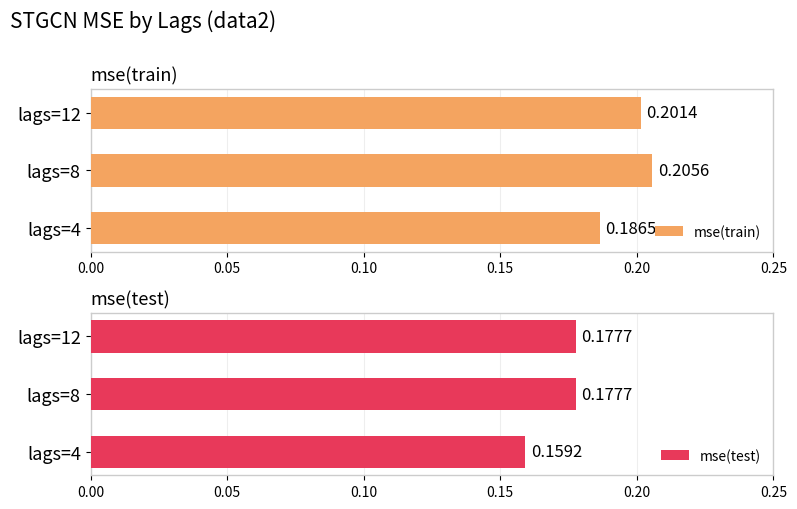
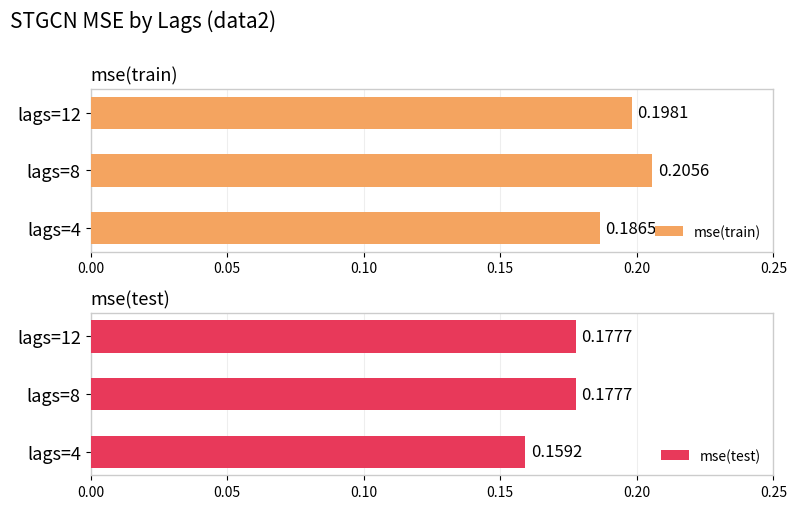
  {
    "mse(train)": {
-     "lags=12": 0.2014,
+     "lags=12": 0.1981,
      "lags=8": 0.2056,
      "lags=4": 0.1865
    },
    "mse(test)": {
      "lags=12": 0.1777,
      "lags=8": 0.1777,
      "lags=4": 0.1592
    }
  }
